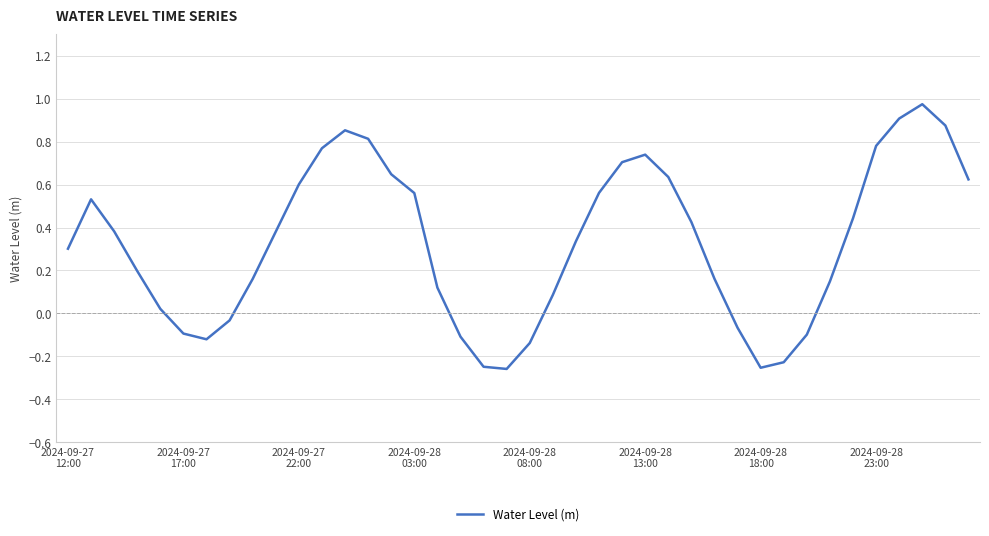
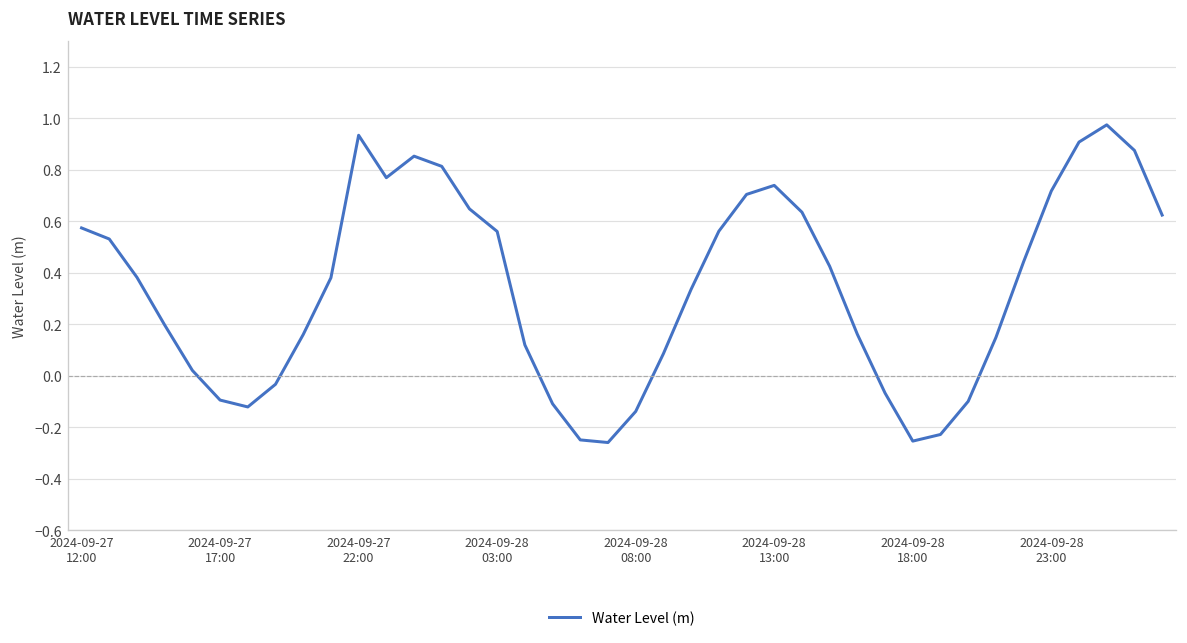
  {
-   "2024-09-27 12:00": 0.30,
+   "2024-09-27 12:00": 0.57,
    "2024-09-27 17:00": -0.09,
-   "2024-09-27 22:00": 0.60,
+   "2024-09-27 22:00": 0.93,
    "2024-09-28 03:00": 0.56,
    "2024-09-28 08:00": -0.14,
    "2024-09-28 13:00": 0.74,
    "2024-09-28 18:00": -0.25,
-   "2024-09-28 23:00": 0.78
+   "2024-09-28 23:00": 0.72
  }
